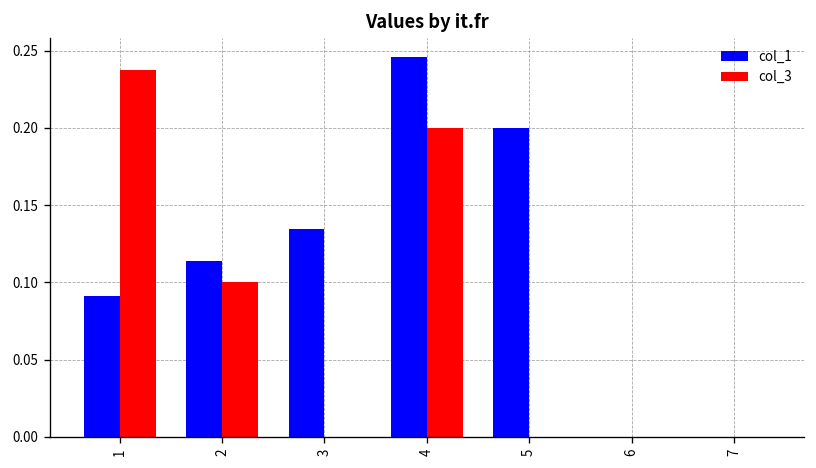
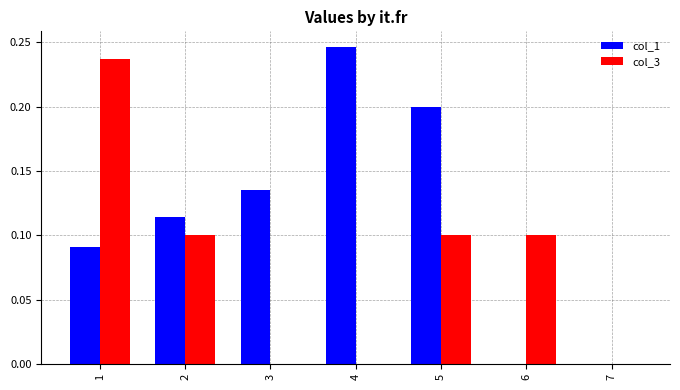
  {
    "col_1": {
      "1": 0.091,
      "2": 0.114,
      "3": 0.135,
      "4": 0.246,
      "5": 0.2,
      "6": 0.0,
      "7": 0.0
    },
    "col_3": {
      "1": 0.237,
      "2": 0.1,
      "3": 0.0,
-     "4": 0.2,
-     "5": 0.0,
-     "6": 0.0,
+     "4": 0.0,
+     "5": 0.1,
+     "6": 0.1,
      "7": 0.0
    }
  }
